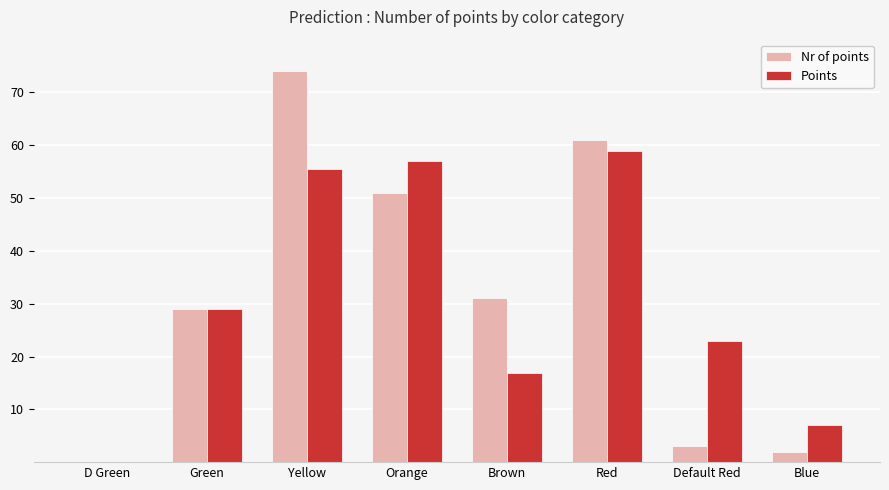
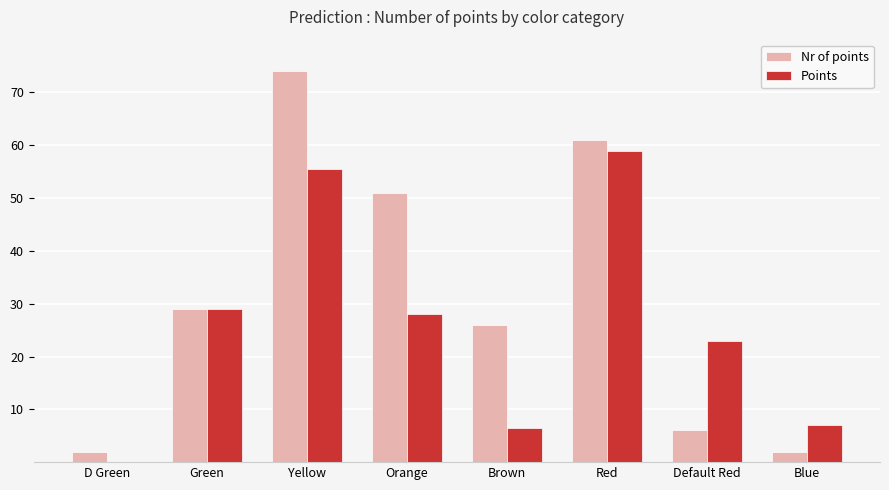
  {
    "Nr of points": {
-     "D Green": 0,
+     "D Green": 2,
      "Green": 29,
      "Yellow": 74,
      "Orange": 51,
-     "Brown": 31,
+     "Brown": 26,
      "Red": 61,
-     "Default Red": 3,
+     "Default Red": 6,
      "Blue": 2
    },
    "Points": {
      "D Green": 0,
      "Green": 29,
      "Yellow": 56,
-     "Orange": 57,
-     "Brown": 17,
+     "Orange": 28,
+     "Brown": 7,
      "Red": 59,
      "Default Red": 23,
      "Blue": 7
    }
  }
